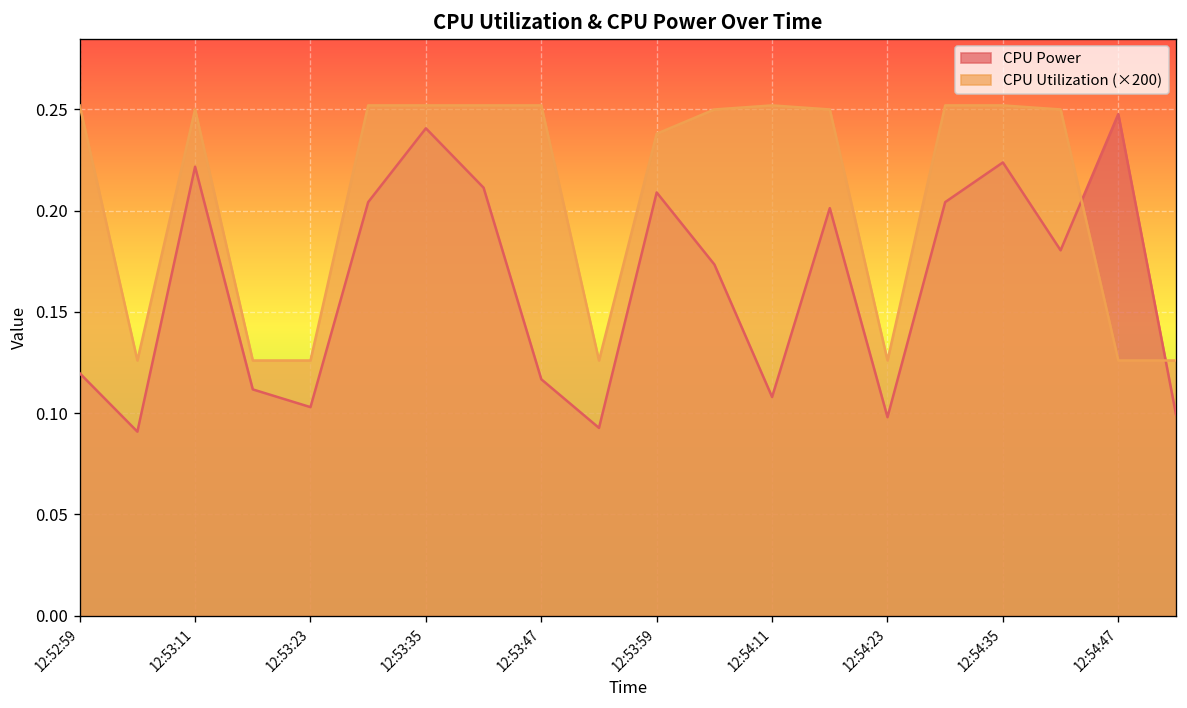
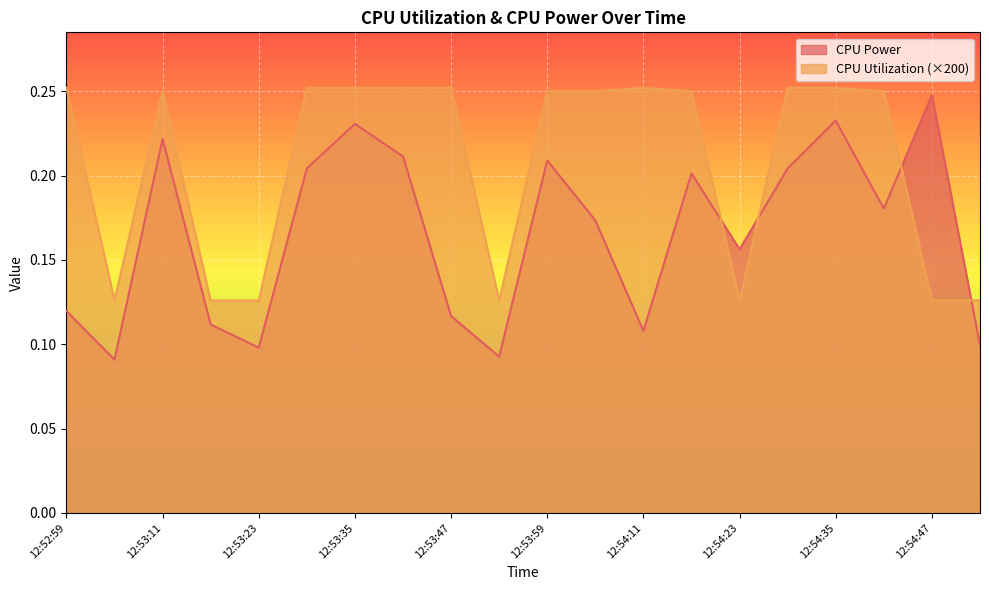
  {
    "CPU Power": {
      "12:52:59": 0.120,
      "12:53:11": 0.222,
-     "12:53:23": 0.103,
-     "12:53:35": 0.241,
+     "12:53:23": 0.098,
+     "12:53:35": 0.231,
      "12:53:47": 0.117,
      "12:53:59": 0.209,
      "12:54:11": 0.108,
-     "12:54:23": 0.098,
-     "12:54:35": 0.224,
+     "12:54:23": 0.156,
+     "12:54:35": 0.233,
      "12:54:47": 0.248
    },
    "CPU Utilization (×200)": {
      "12:52:59": 0.252,
      "12:53:11": 0.250,
      "12:53:23": 0.126,
      "12:53:35": 0.252,
      "12:53:47": 0.252,
-     "12:53:59": 0.238,
+     "12:53:59": 0.250,
      "12:54:11": 0.252,
      "12:54:23": 0.126,
      "12:54:35": 0.252,
      "12:54:47": 0.126
    }
  }
